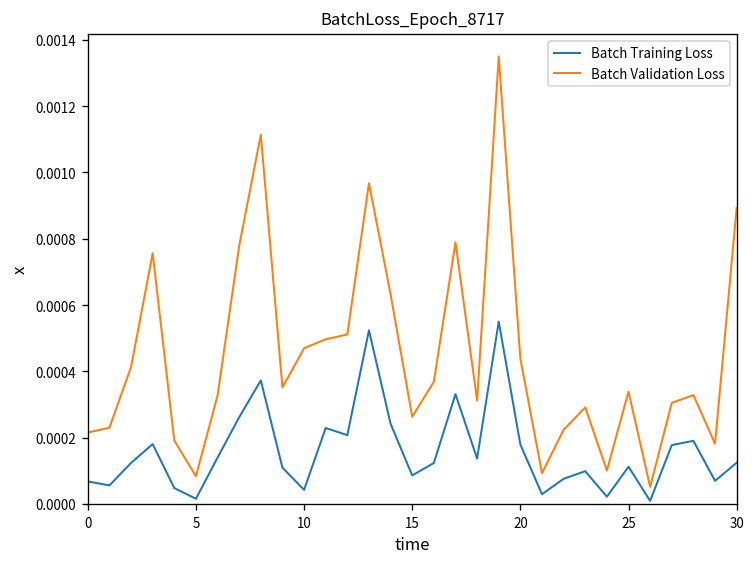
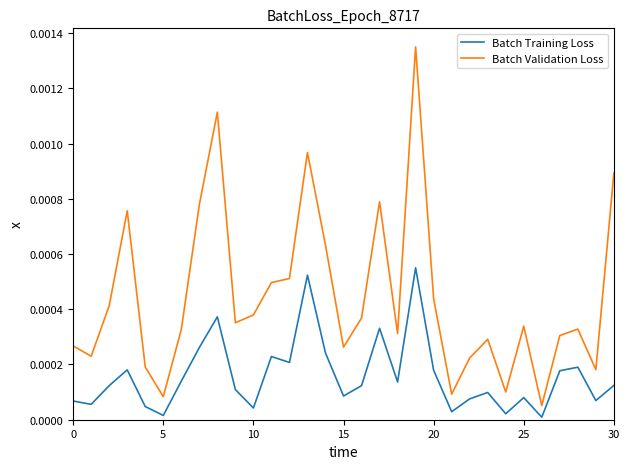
  {
    "Batch Training Loss": {
      "0": 0.00007,
      "5": 0.00002,
      "10": 0.00004,
      "15": 0.00009,
      "20": 0.00018,
-     "25": 0.00011,
+     "25": 0.00008,
      "30": 0.00012
    },
    "Batch Validation Loss": {
-     "0": 0.00022,
+     "0": 0.00027,
      "5": 0.00008,
-     "10": 0.00047,
+     "10": 0.00038,
      "15": 0.00026,
      "20": 0.00044,
      "25": 0.00034,
      "30": 0.00089
    }
  }
